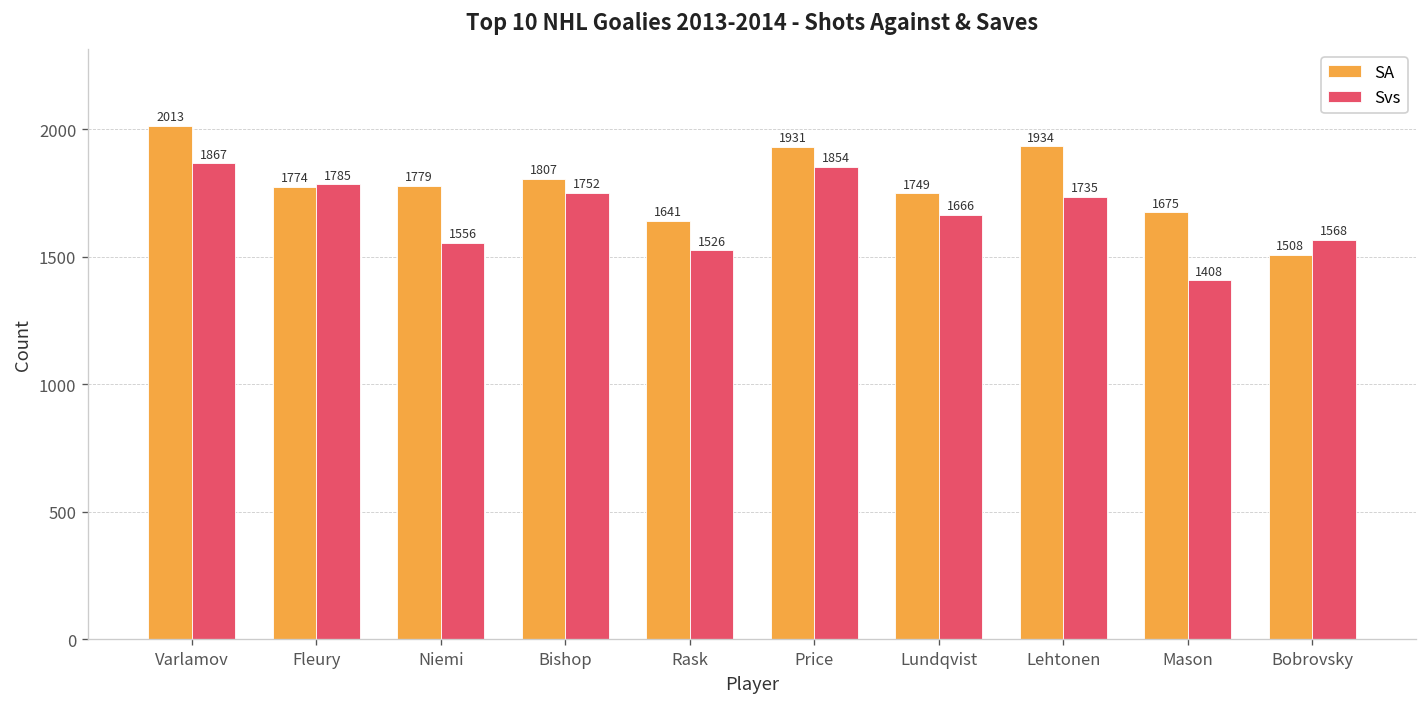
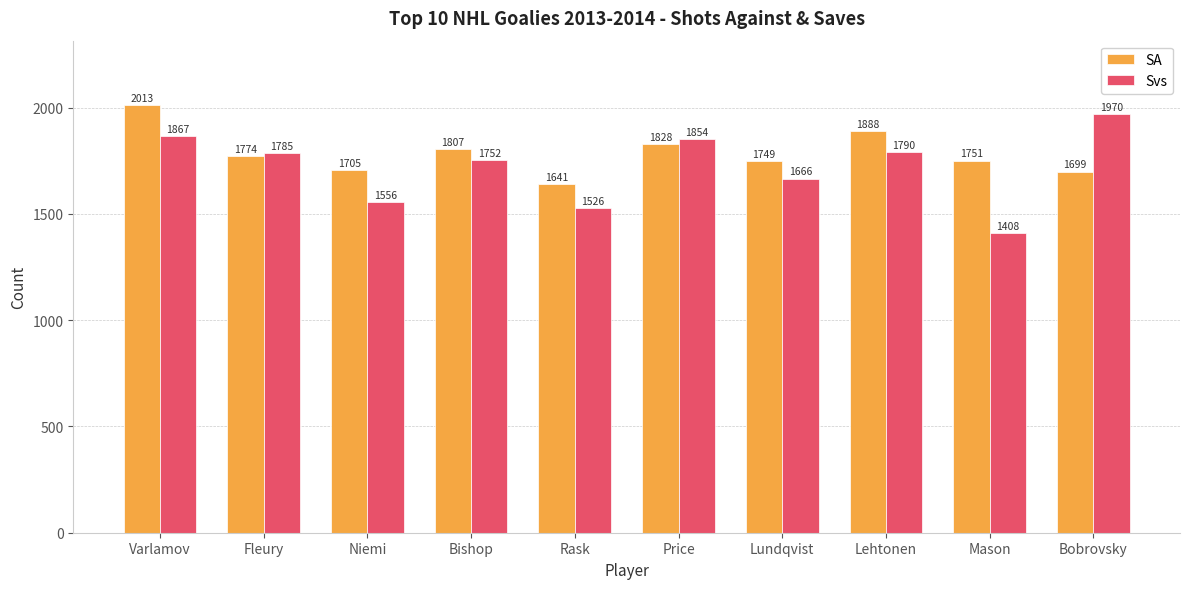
  {
    "SA": {
      "Varlamov": 2013,
      "Fleury": 1774,
-     "Niemi": 1779,
+     "Niemi": 1705,
      "Bishop": 1807,
      "Rask": 1641,
-     "Price": 1931,
+     "Price": 1828,
      "Lundqvist": 1749,
-     "Lehtonen": 1934,
-     "Mason": 1675,
-     "Bobrovsky": 1508
+     "Lehtonen": 1888,
+     "Mason": 1751,
+     "Bobrovsky": 1699
    },
    "Svs": {
      "Varlamov": 1867,
      "Fleury": 1785,
      "Niemi": 1556,
      "Bishop": 1752,
      "Rask": 1526,
      "Price": 1854,
      "Lundqvist": 1666,
-     "Lehtonen": 1735,
+     "Lehtonen": 1790,
      "Mason": 1408,
-     "Bobrovsky": 1568
+     "Bobrovsky": 1970
    }
  }
